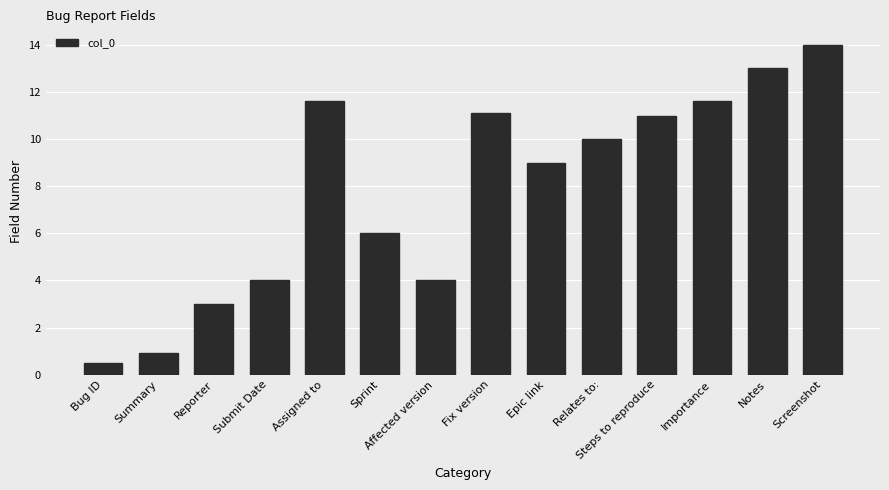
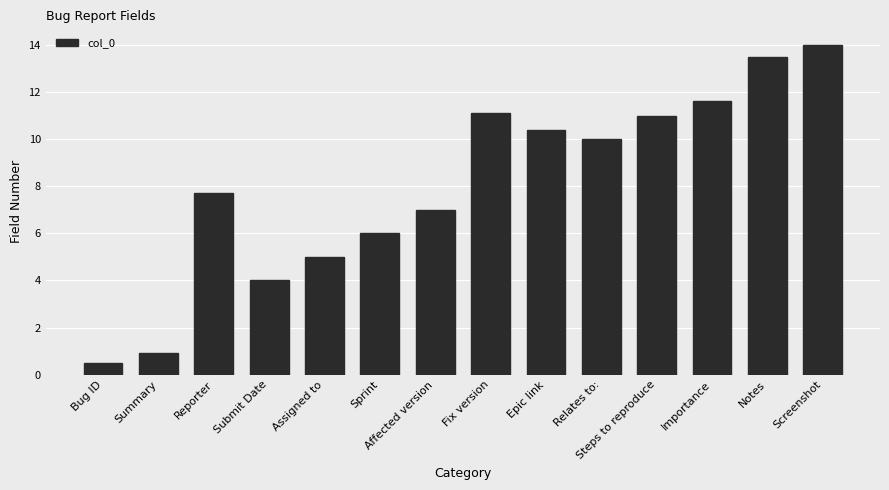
  {
    "Bug ID": 0.5,
    "Summary": 0.9,
-   "Reporter": 3.0,
+   "Reporter": 7.7,
    "Submit Date": 4.0,
-   "Assigned to": 11.6,
+   "Assigned to": 5.0,
    "Sprint": 6.0,
-   "Affected version": 4,
+   "Affected version": 7,
    "Fix version": 11.1,
-   "Epic link": 9.0,
+   "Epic link": 10.4,
    "Relates to:": 10.0,
    "Steps to reproduce": 11.0,
    "Importance": 11.6,
-   "Notes": 13.0,
+   "Notes": 13.5,
    "Screenshot": 14.0
  }
